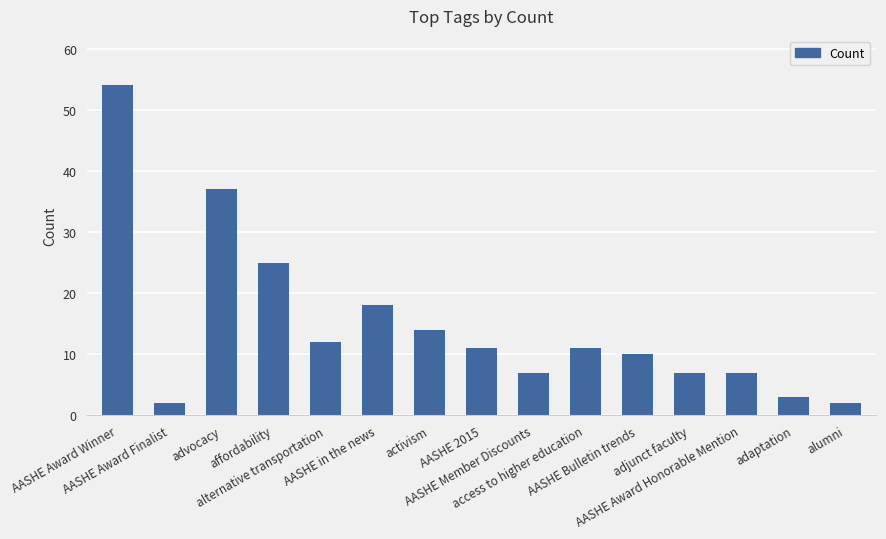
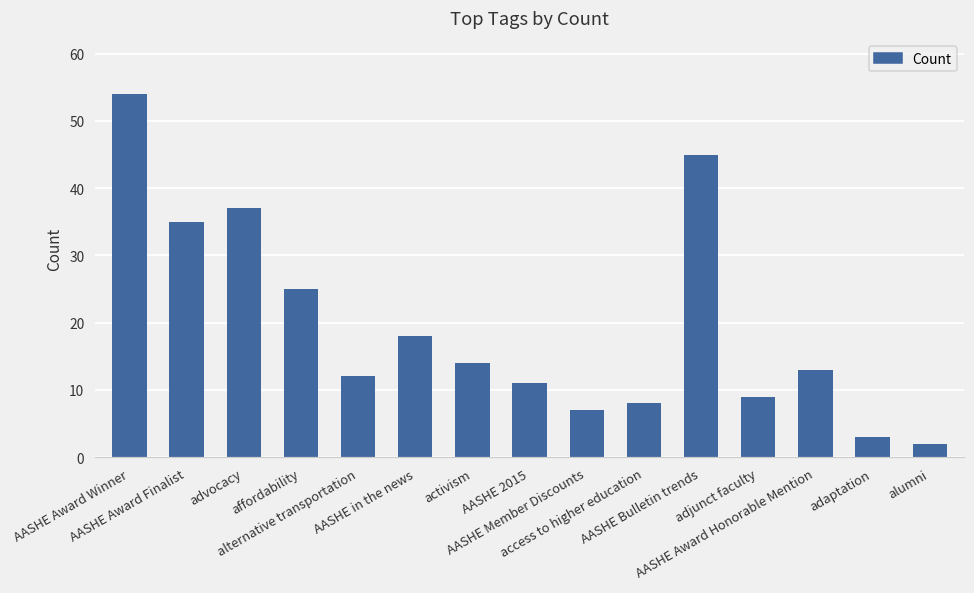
  {
    "AASHE Award Winner": 54,
-   "AASHE Award Finalist": 2,
+   "AASHE Award Finalist": 35,
    "advocacy": 37,
    "affordability": 25,
    "alternative transportation": 12,
    "AASHE in the news": 18,
    "activism": 14,
    "AASHE 2015": 11,
    "AASHE Member Discounts": 7,
-   "access to higher education": 11,
-   "AASHE Bulletin trends": 10,
-   "adjunct faculty": 7,
-   "AASHE Award Honorable Mention": 7,
+   "access to higher education": 8,
+   "AASHE Bulletin trends": 45,
+   "adjunct faculty": 9,
+   "AASHE Award Honorable Mention": 13,
    "adaptation": 3,
    "alumni": 2
  }
